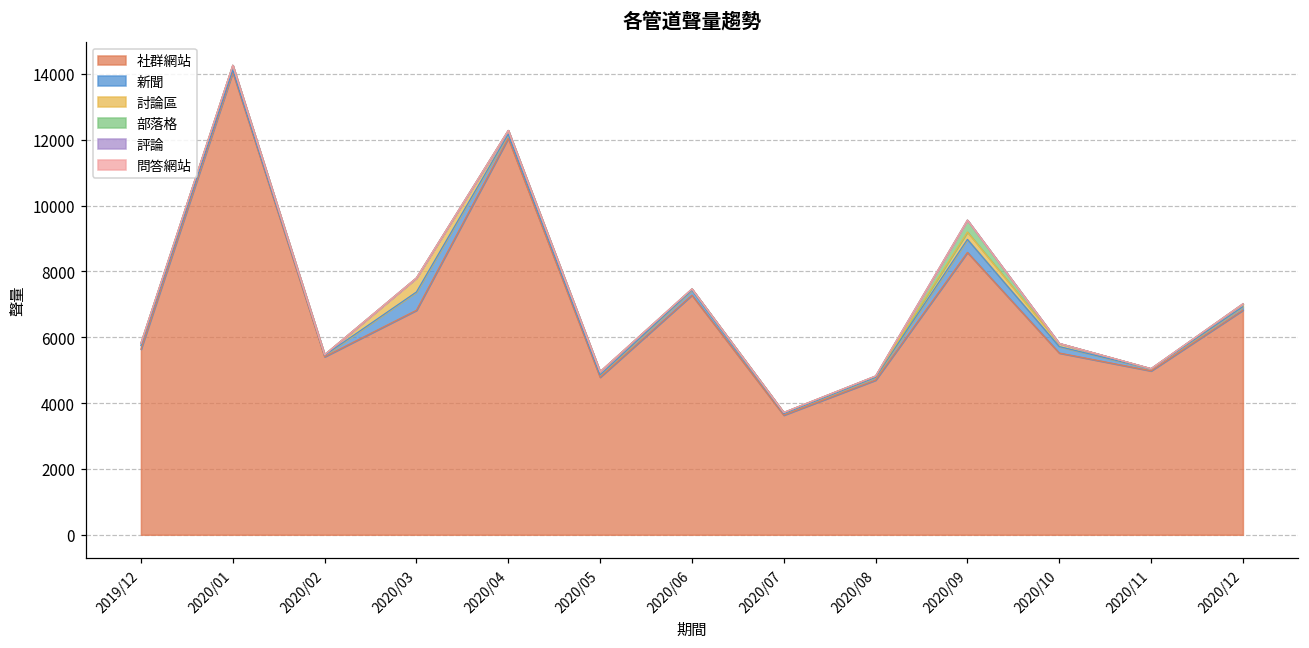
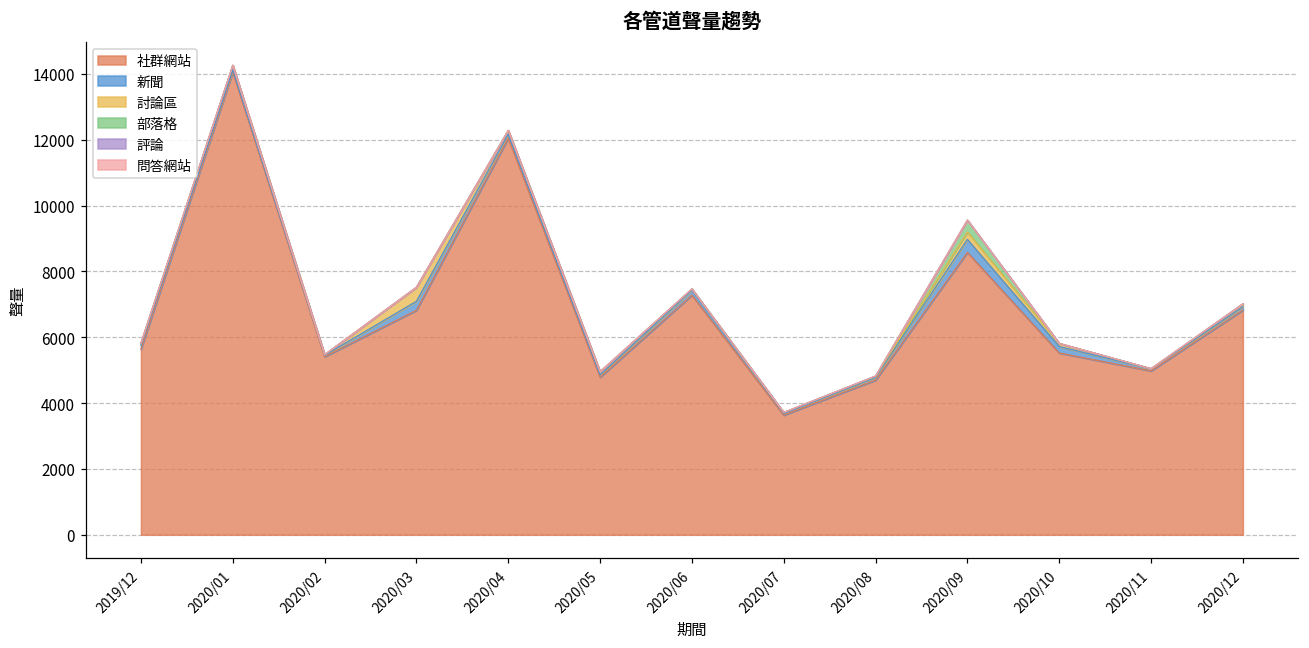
  {
    "社群網站": {
      "2019/12": 5600,
      "2020/03": 6800,
      "2020/04": 12000,
      "2020/06": 7300,
      "2020/08": 4700,
      "2020/09": 8600,
      "2020/10": 5500,
      "2020/12": 6800
    },
    "新聞": {
-     "2020/03": 600,
+     "2020/03": 300,
      "2020/04": 100,
      "2020/09": 400,
      "2020/10": 200
    },
    "討論區": {
      "2020/09": 200
    }
  }
